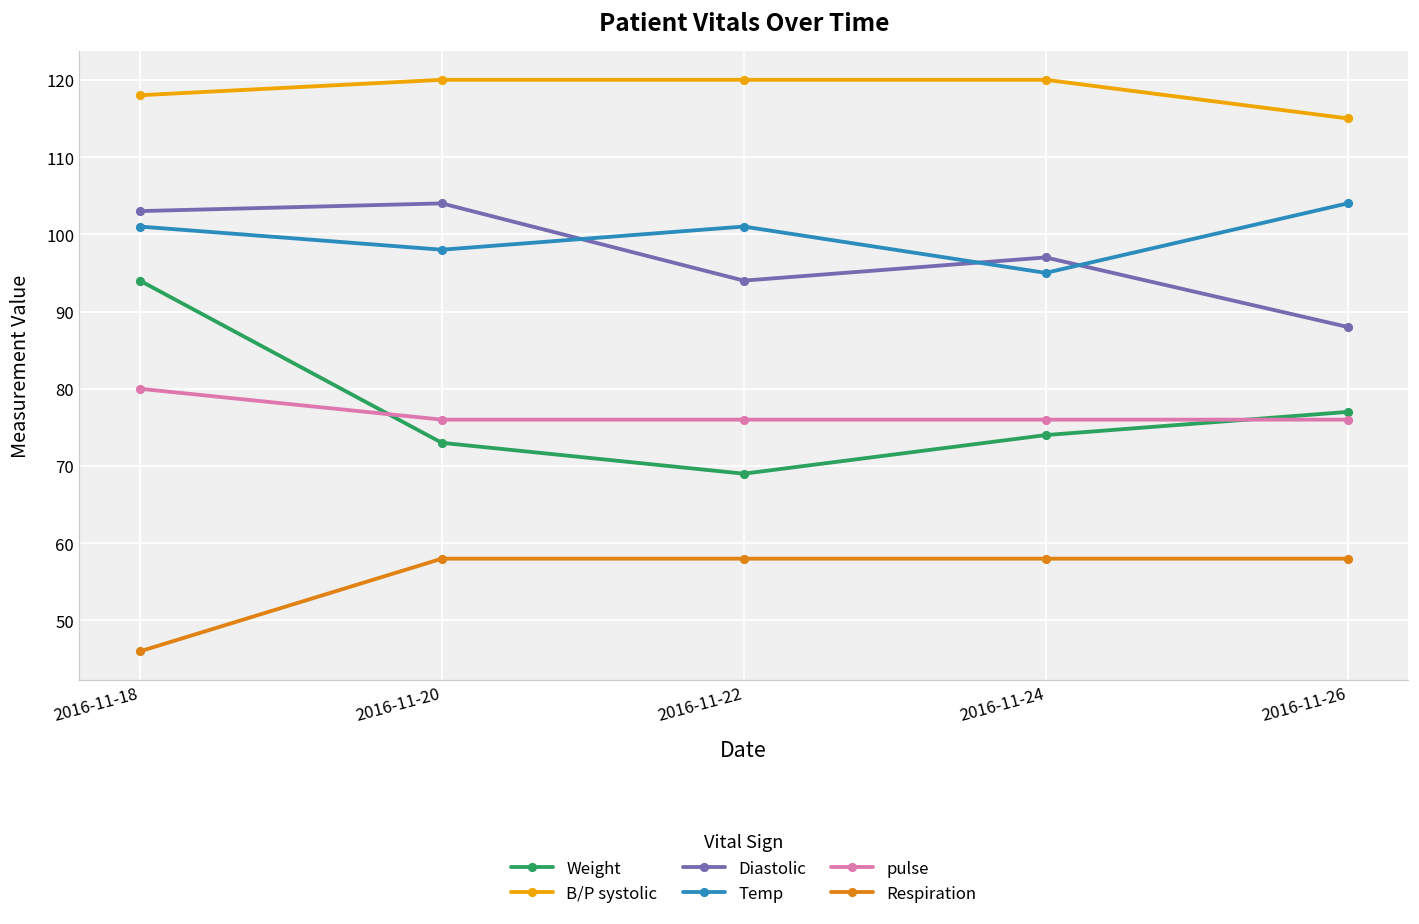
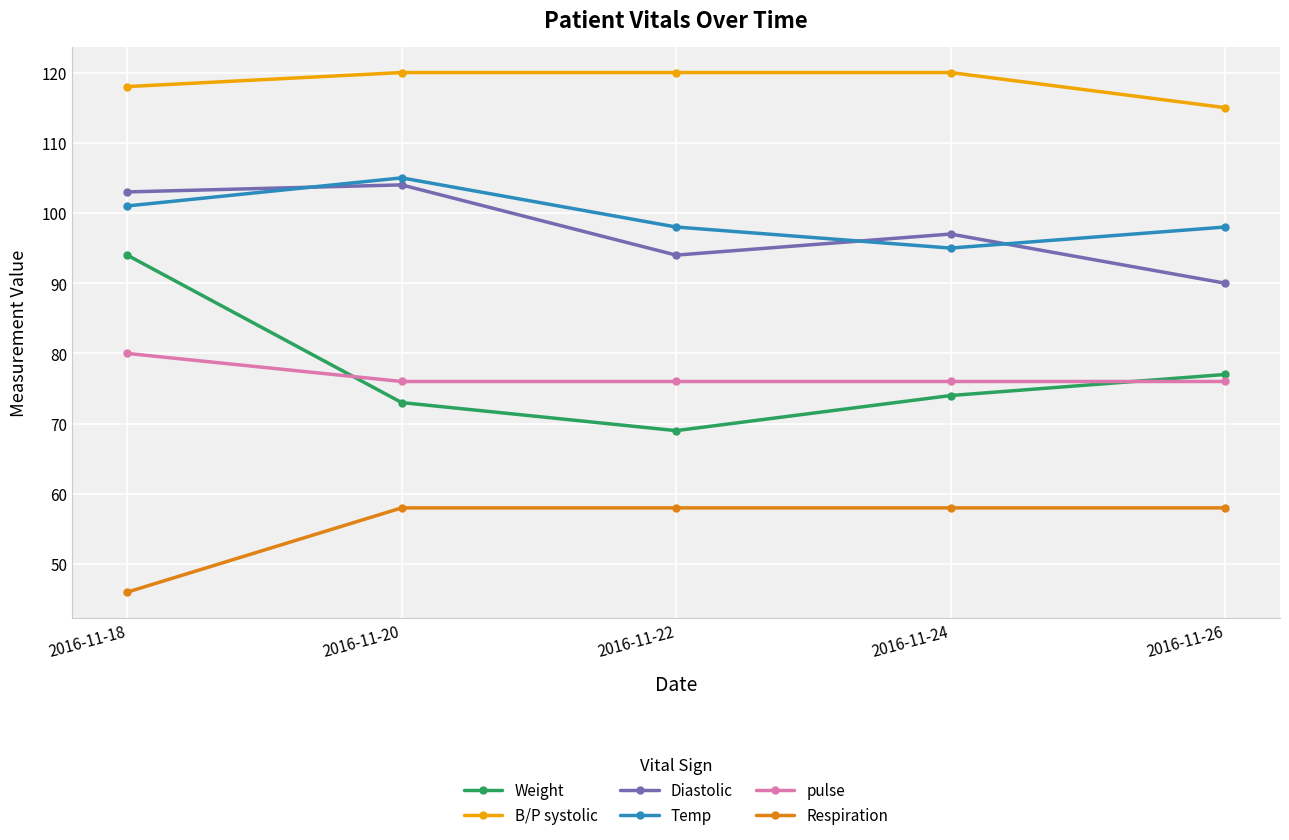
  {
    "Weight": {
      "2016-11-18": 94,
      "2016-11-20": 73,
      "2016-11-22": 69,
      "2016-11-24": 74,
      "2016-11-26": 77
    },
    "Diastolic": {
      "2016-11-18": 103,
      "2016-11-20": 104,
      "2016-11-22": 94,
      "2016-11-24": 97,
-     "2016-11-26": 88
+     "2016-11-26": 90
    },
    "Temp": {
      "2016-11-18": 101,
-     "2016-11-20": 98,
-     "2016-11-22": 101,
+     "2016-11-20": 105,
+     "2016-11-22": 98,
      "2016-11-24": 95,
-     "2016-11-26": 104
+     "2016-11-26": 98
    },
    "pulse": {
      "2016-11-18": 80,
      "2016-11-20": 76,
      "2016-11-22": 76,
      "2016-11-24": 76,
      "2016-11-26": 76
    }
  }
